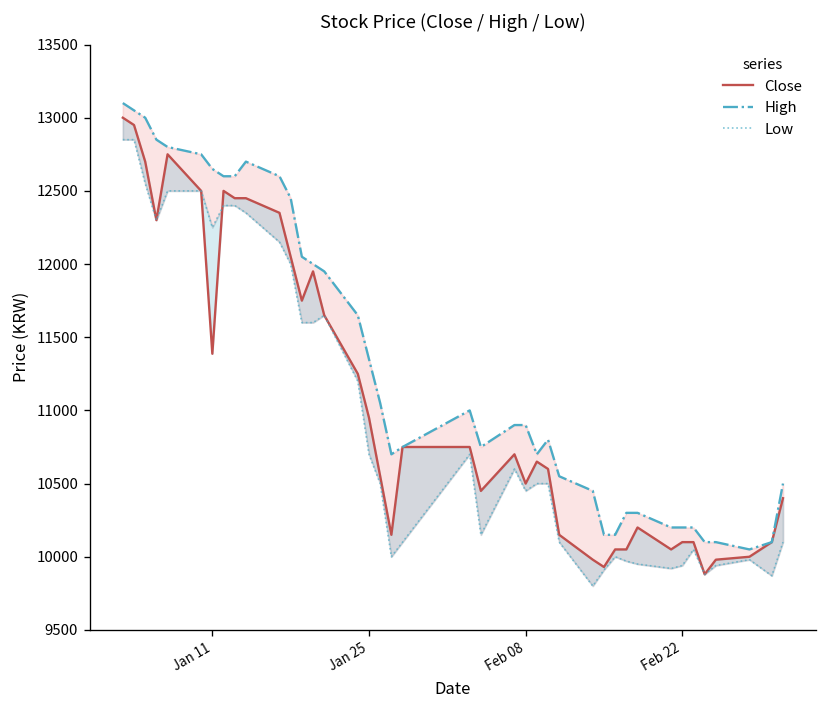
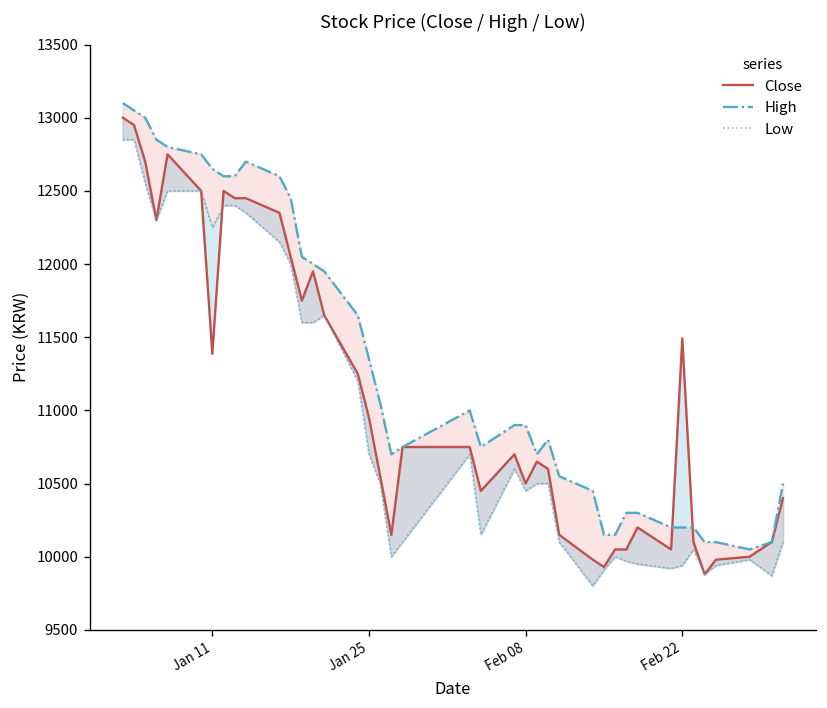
  {
    "Close": {
      "Jan 11": 11390,
-     "Feb 22": 10100
+     "Feb 22": 11490
    }
  }
